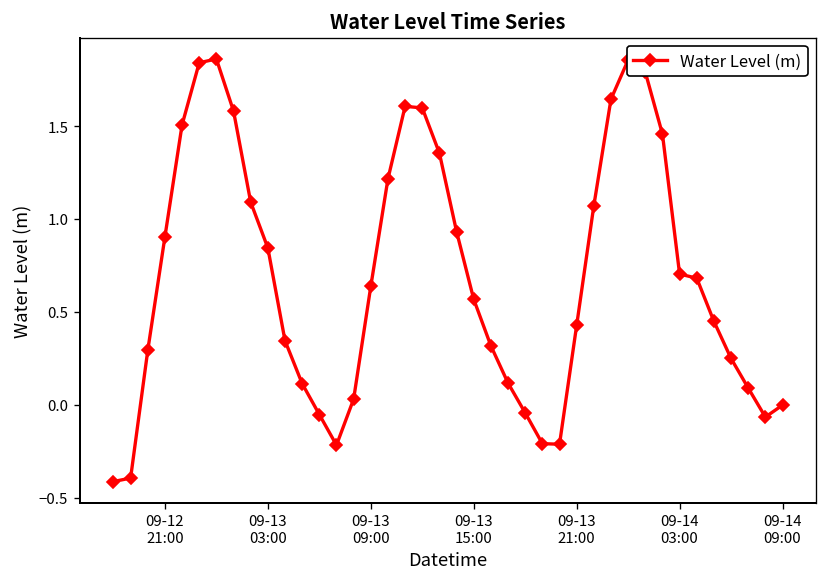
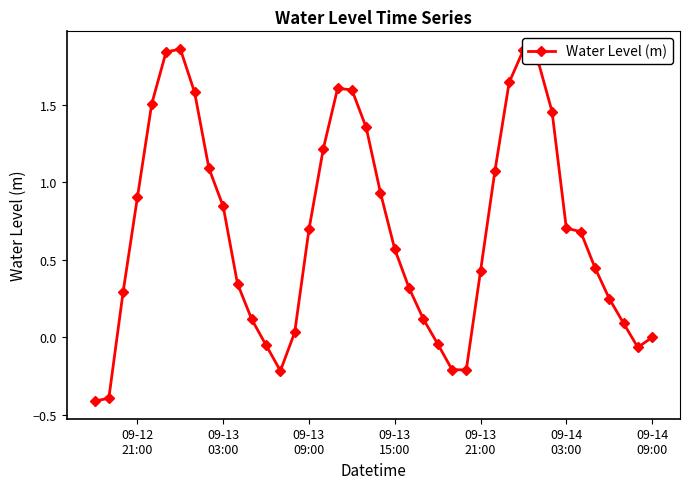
  {
    "09-12 21:00": 0.90,
    "09-13 03:00": 0.84,
-   "09-13 09:00": 0.64,
+   "09-13 09:00": 0.70,
    "09-13 15:00": 0.57,
    "09-13 21:00": 0.43,
    "09-14 03:00": 0.70,
    "09-14 09:00": 0.00
  }
